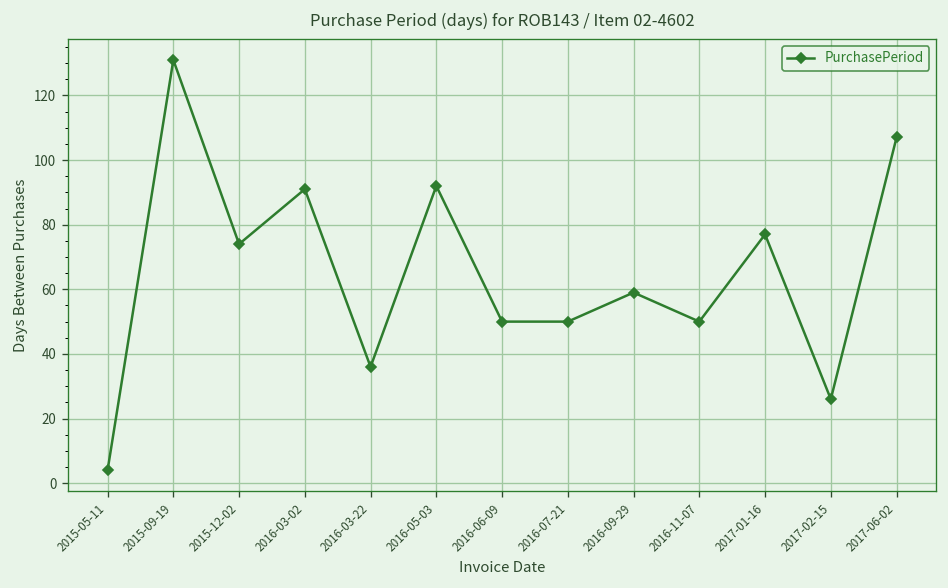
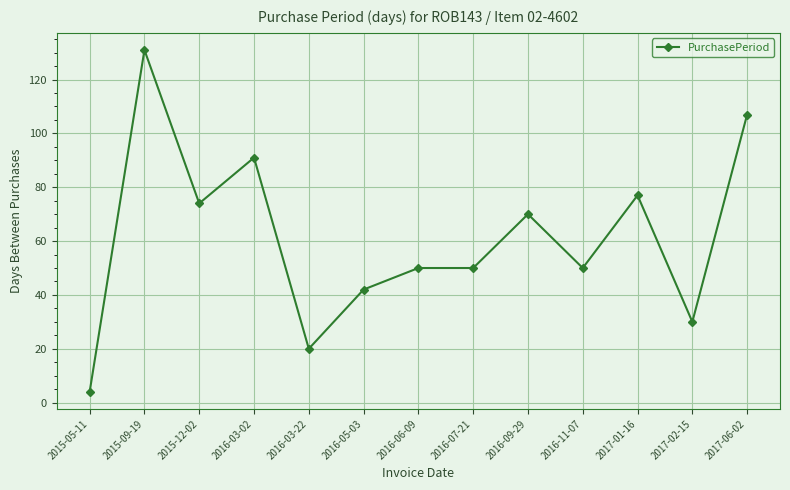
  {
    "2015-05-11": 4,
    "2015-09-19": 131,
    "2015-12-02": 74,
    "2016-03-02": 91,
-   "2016-03-22": 36,
-   "2016-05-03": 92,
+   "2016-03-22": 20,
+   "2016-05-03": 42,
    "2016-06-09": 50,
    "2016-07-21": 50,
-   "2016-09-29": 59,
+   "2016-09-29": 70,
    "2016-11-07": 50,
    "2017-01-16": 77,
-   "2017-02-15": 26,
+   "2017-02-15": 30,
    "2017-06-02": 107
  }
